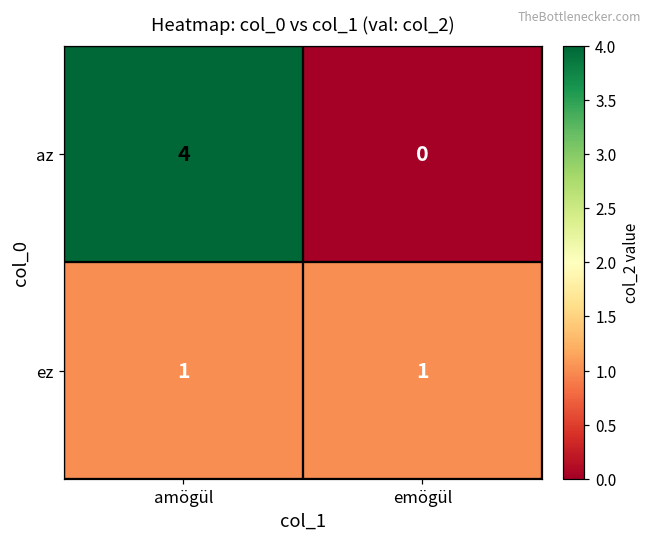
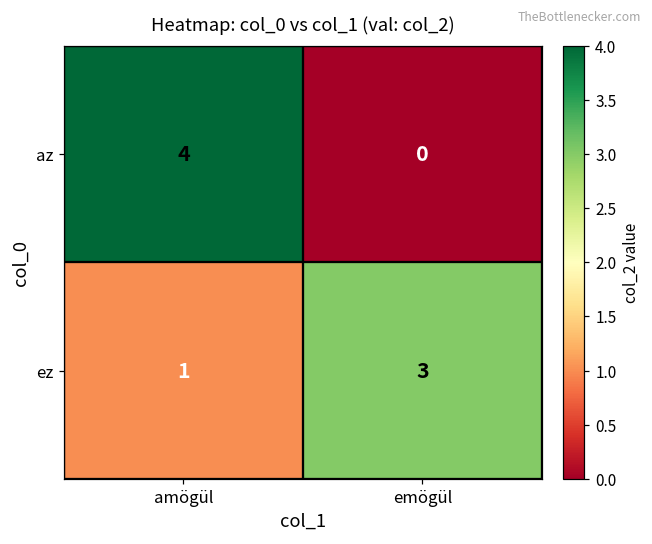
  {
    "az": {
      "amögül": 4,
      "emögül": 0
    },
    "ez": {
      "amögül": 1,
-     "emögül": 1
+     "emögül": 3
    }
  }
